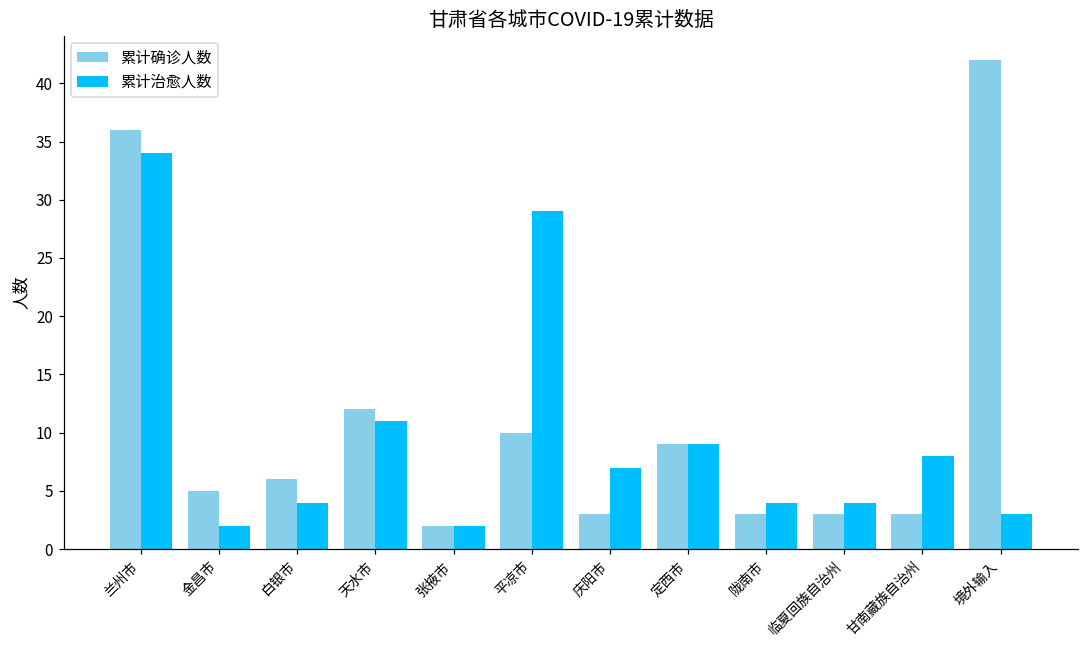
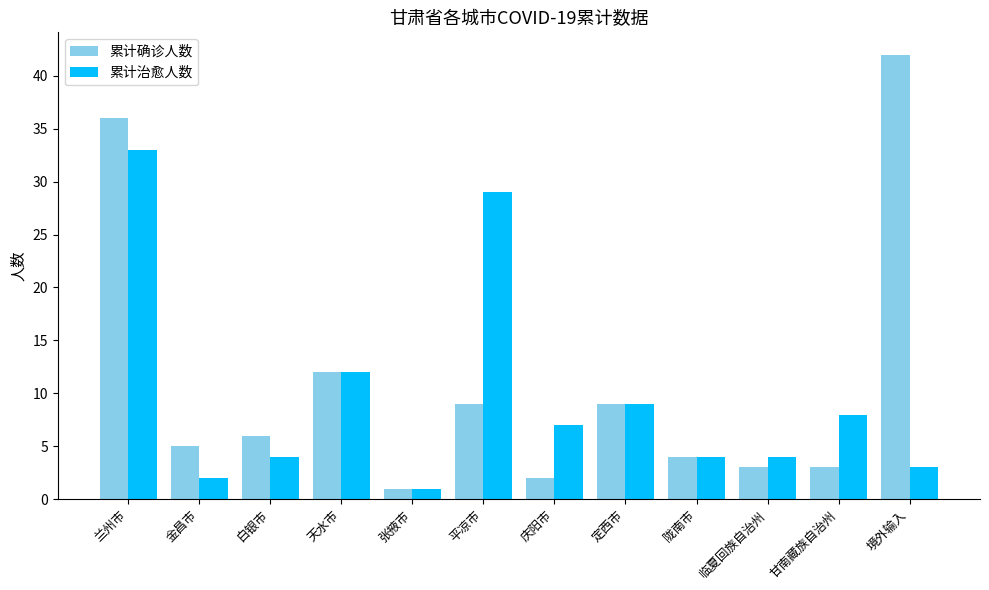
  {
    "累计确诊人数": {
      "兰州市": 36,
      "金昌市": 5,
      "白银市": 6,
      "天水市": 12,
-     "张掖市": 2,
-     "平凉市": 10,
-     "庆阳市": 3,
+     "张掖市": 1,
+     "平凉市": 9,
+     "庆阳市": 2,
      "定西市": 9,
-     "陇南市": 3,
+     "陇南市": 4,
      "临夏回族自治州": 3,
      "甘南藏族自治州": 3,
      "境外输入": 42
    },
    "累计治愈人数": {
-     "兰州市": 34,
+     "兰州市": 33,
      "金昌市": 2,
      "白银市": 4,
-     "天水市": 11,
-     "张掖市": 2,
+     "天水市": 12,
+     "张掖市": 1,
      "平凉市": 29,
      "庆阳市": 7,
      "定西市": 9,
      "陇南市": 4,
      "临夏回族自治州": 4,
      "甘南藏族自治州": 8,
      "境外输入": 3
    }
  }
